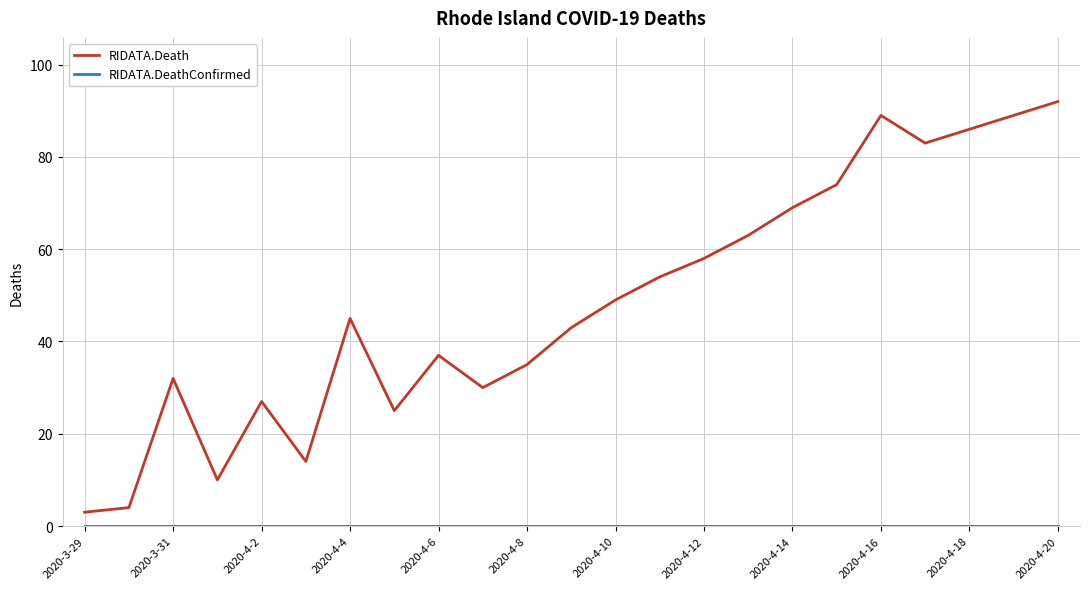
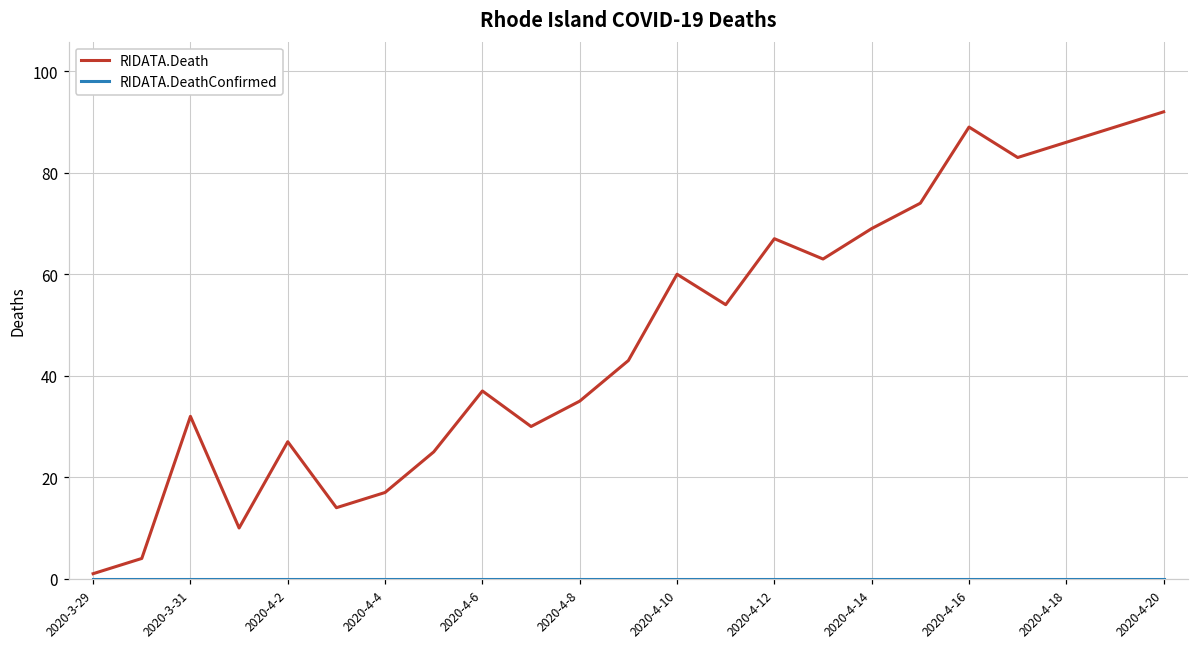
  {
    "RIDATA.Death": {
-     "2020-3-29": 3,
+     "2020-3-29": 1,
      "2020-3-31": 32,
      "2020-4-2": 27,
-     "2020-4-4": 45,
+     "2020-4-4": 17,
      "2020-4-6": 37,
      "2020-4-8": 35,
-     "2020-4-10": 49,
-     "2020-4-12": 58,
+     "2020-4-10": 60,
+     "2020-4-12": 67,
      "2020-4-14": 69,
      "2020-4-16": 89,
      "2020-4-18": 86,
      "2020-4-20": 92
    },
    "RIDATA.DeathConfirmed": {
      "2020-3-29": 0,
      "2020-3-31": 0,
      "2020-4-2": 0,
      "2020-4-4": 0,
      "2020-4-6": 0,
      "2020-4-8": 0,
      "2020-4-10": 0,
      "2020-4-12": 0,
      "2020-4-14": 0,
      "2020-4-16": 0,
      "2020-4-18": 0,
      "2020-4-20": 0
    }
  }
